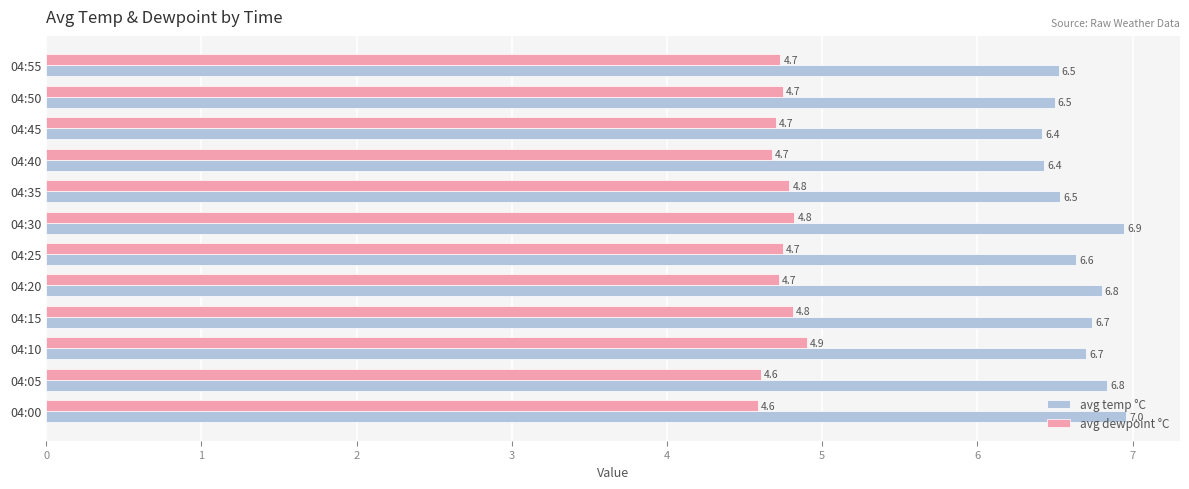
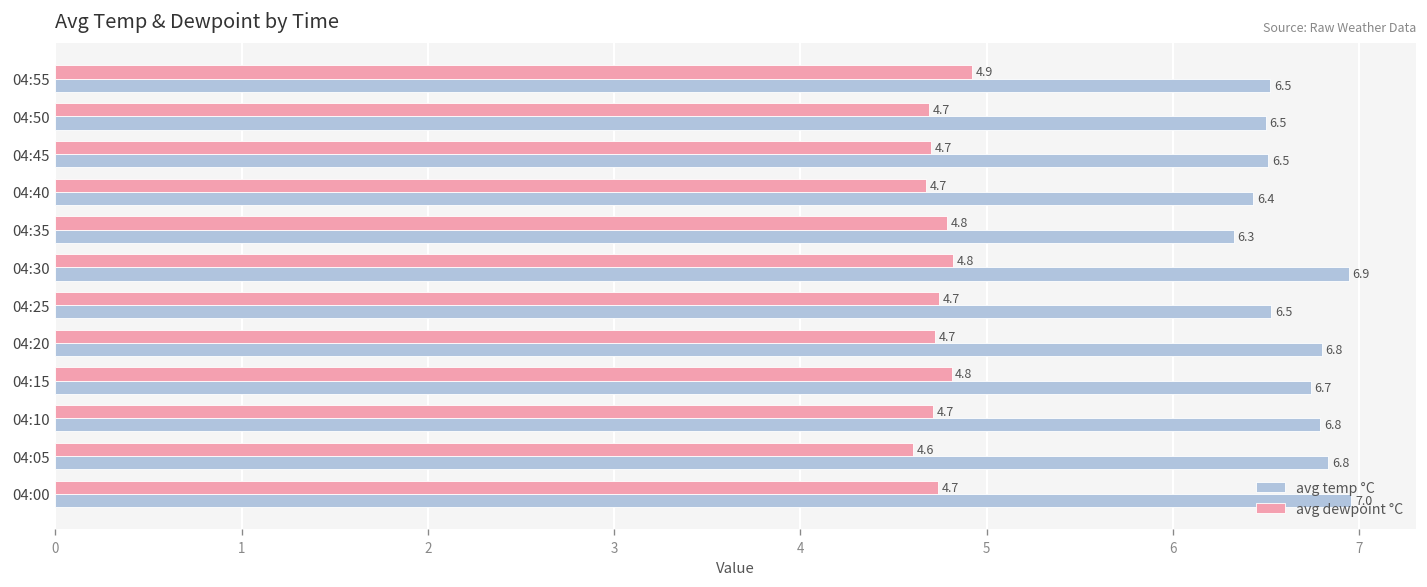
  {
    "avg temp °C": {
      "04:55": 6.5,
      "04:50": 6.5,
-     "04:45": 6.4,
+     "04:45": 6.5,
      "04:40": 6.4,
-     "04:35": 6.5,
+     "04:35": 6.3,
      "04:30": 6.9,
-     "04:25": 6.6,
+     "04:25": 6.5,
      "04:20": 6.8,
      "04:15": 6.7,
-     "04:10": 6.7,
+     "04:10": 6.8,
      "04:05": 6.8,
      "04:00": 7.0
    },
    "avg dewpoint °C": {
-     "04:55": 4.7,
-     "04:50": 4.75,
+     "04:55": 4.9,
+     "04:50": 4.69,
      "04:45": 4.7,
      "04:40": 4.7,
      "04:35": 4.8,
      "04:30": 4.8,
      "04:25": 4.7,
      "04:20": 4.7,
      "04:15": 4.8,
-     "04:10": 4.9,
+     "04:10": 4.7,
      "04:05": 4.6,
-     "04:00": 4.6
+     "04:00": 4.7
    }
  }
